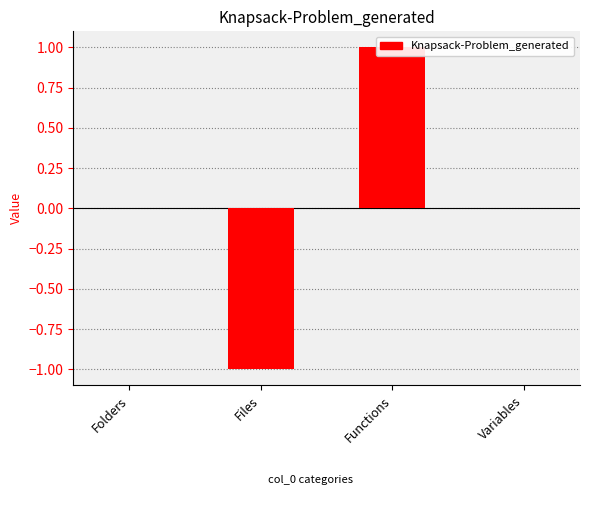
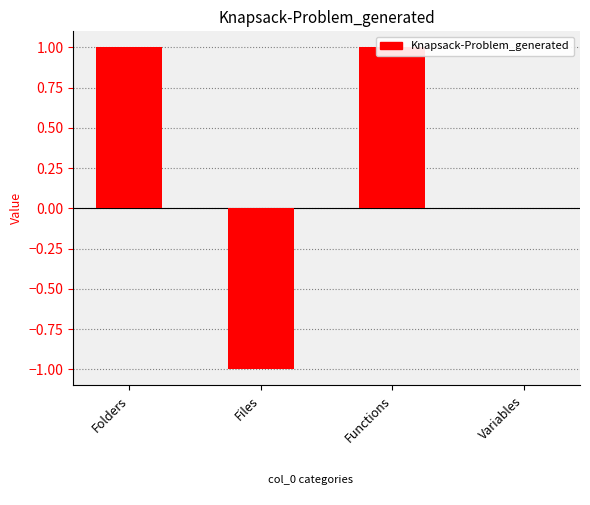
  {
-   "Folders": 0,
+   "Folders": 1,
    "Files": -1,
    "Variables": 0
  }
